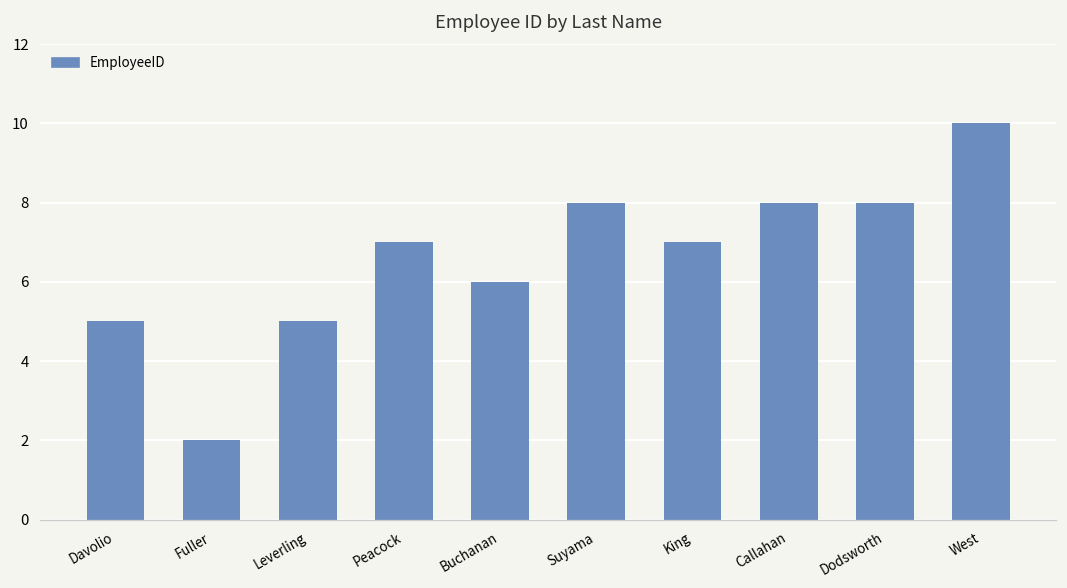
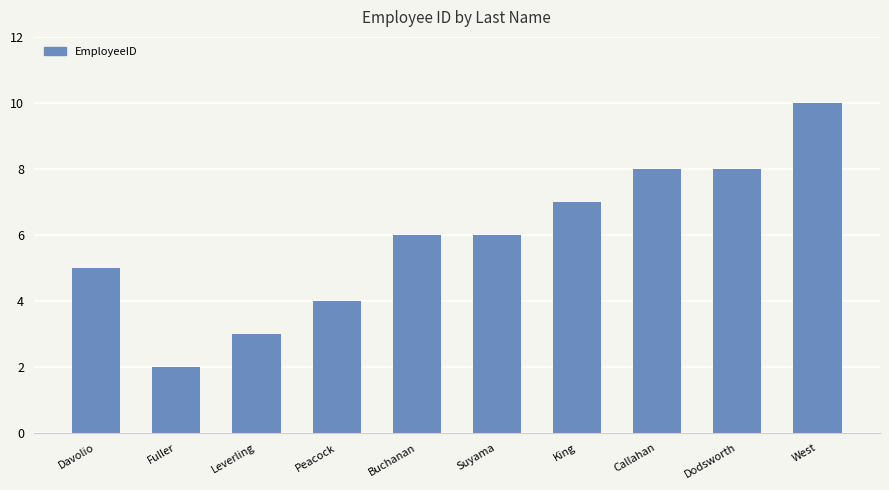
  {
    "Davolio": 5,
    "Fuller": 2,
-   "Leverling": 5,
-   "Peacock": 7,
+   "Leverling": 3,
+   "Peacock": 4,
    "Buchanan": 6,
-   "Suyama": 8,
+   "Suyama": 6,
    "King": 7,
    "Callahan": 8,
    "Dodsworth": 8,
    "West": 10
  }
